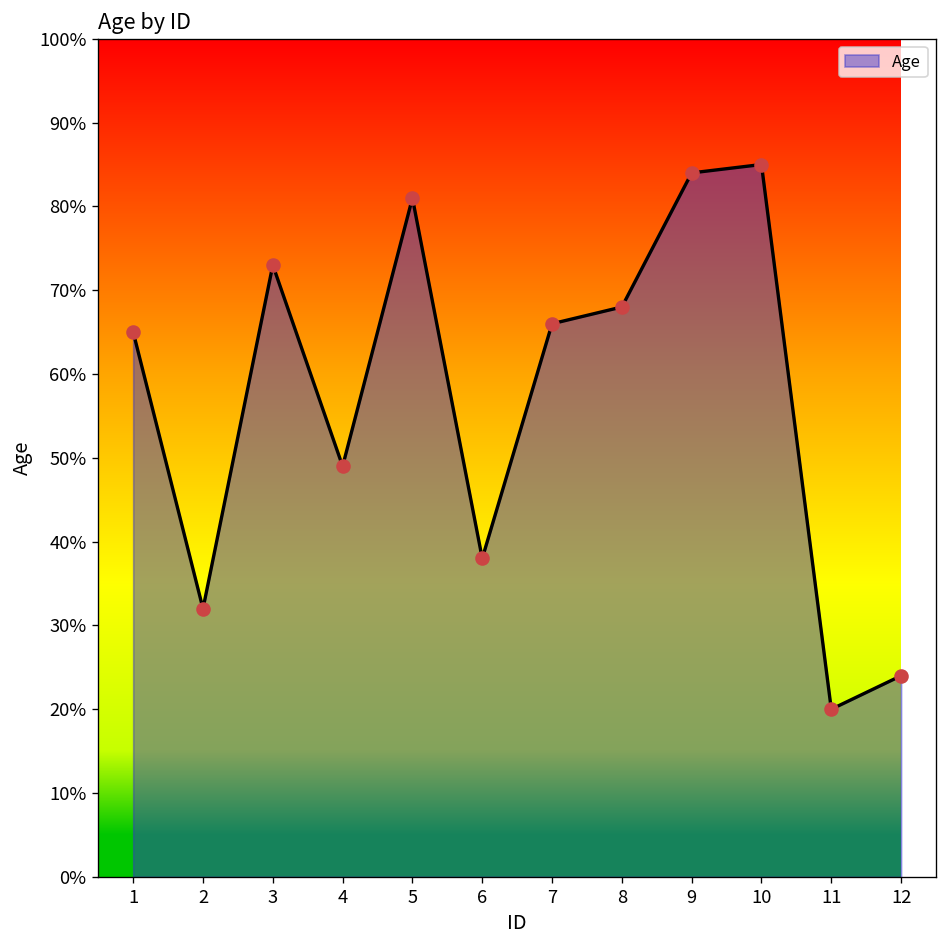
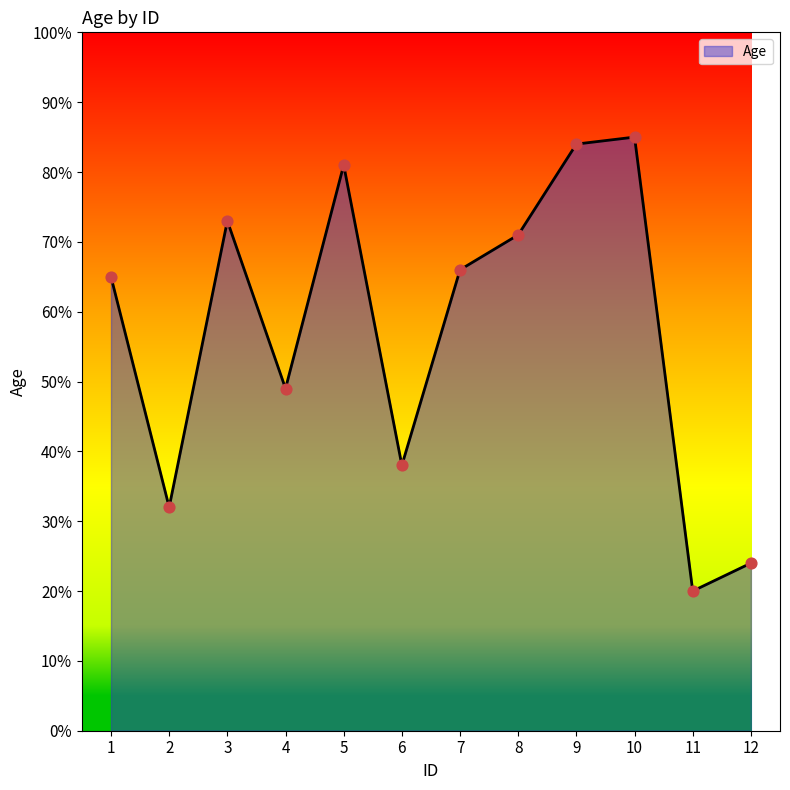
  {
    "1": "65%",
    "2": "32%",
    "3": "73%",
    "4": "49%",
    "5": "81%",
    "6": "38%",
    "7": "66%",
-   "8": "68%",
+   "8": "71%",
    "9": "84%",
    "10": "85%",
    "11": "20%",
    "12": "24%"
  }
